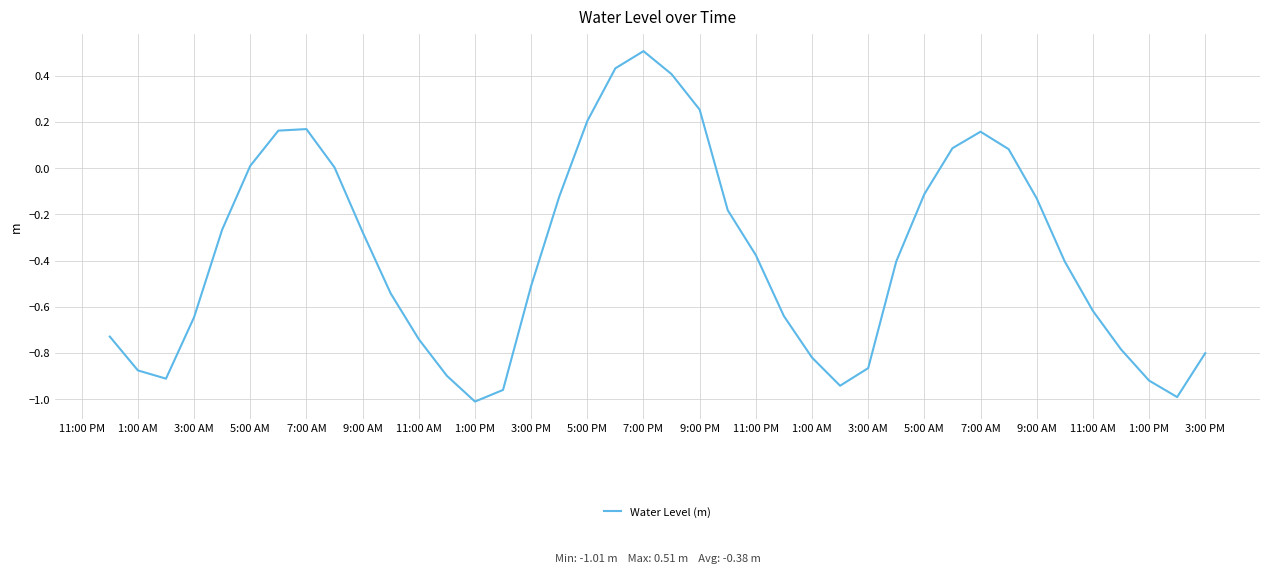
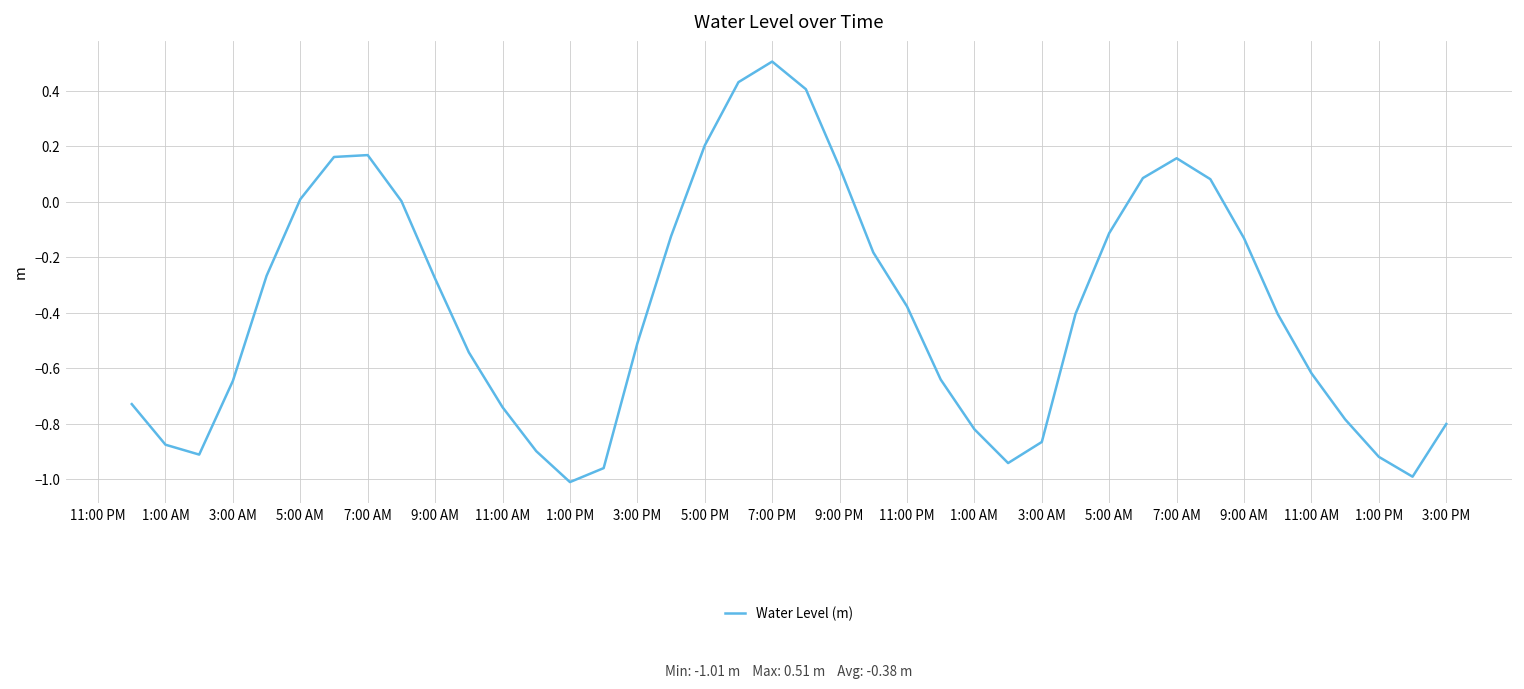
  {
    "5:00 PM": 0.20,
    "7:00 PM": 0.51,
-   "9:00 PM": 0.25,
+   "9:00 PM": 0.12,
    "11:00 PM": -0.38
  }
